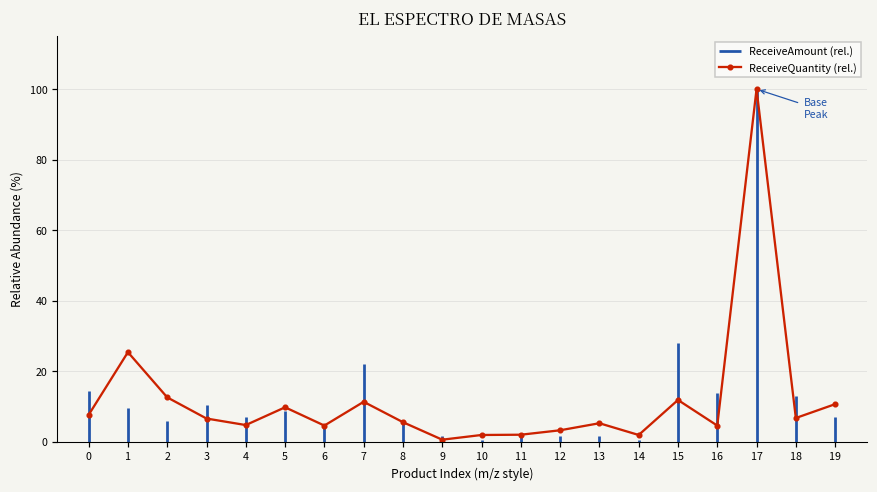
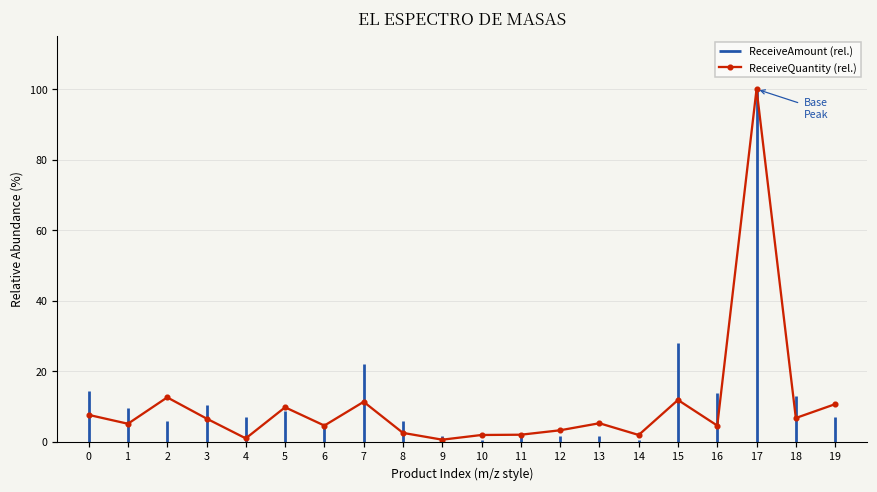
  {
    "0": 8,
-   "1": 25,
+   "1": 5,
    "2": 13,
    "3": 7,
-   "4": 5,
+   "4": 1,
    "5": 10,
    "6": 5,
    "7": 11,
-   "8": 5,
+   "8": 2,
    "9": 1,
    "10": 2,
    "11": 2,
    "12": 3,
    "13": 5,
    "14": 2,
    "15": 12,
    "16": 5,
    "17": 100,
    "18": 7,
    "19": 11
  }
